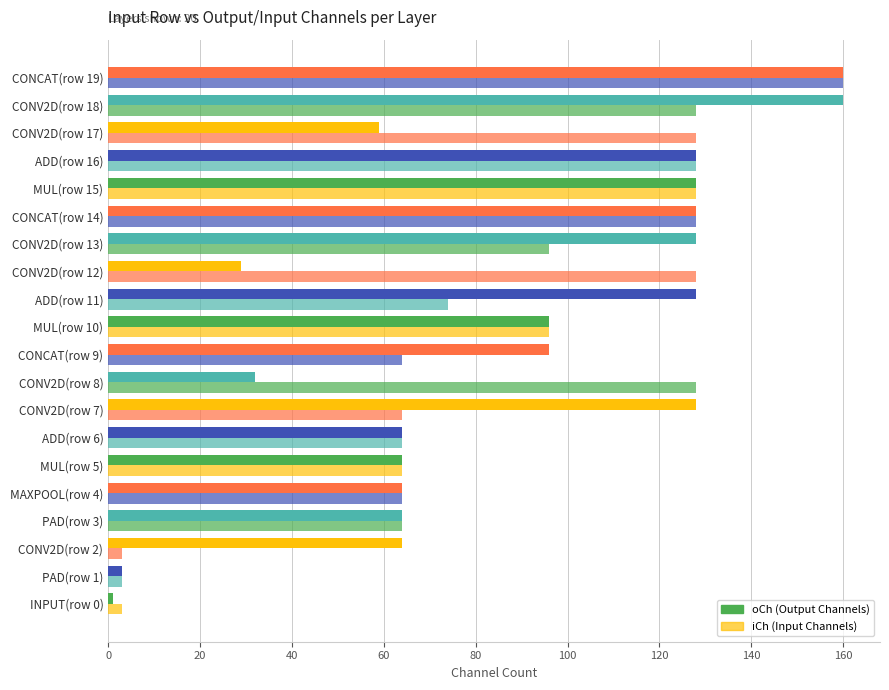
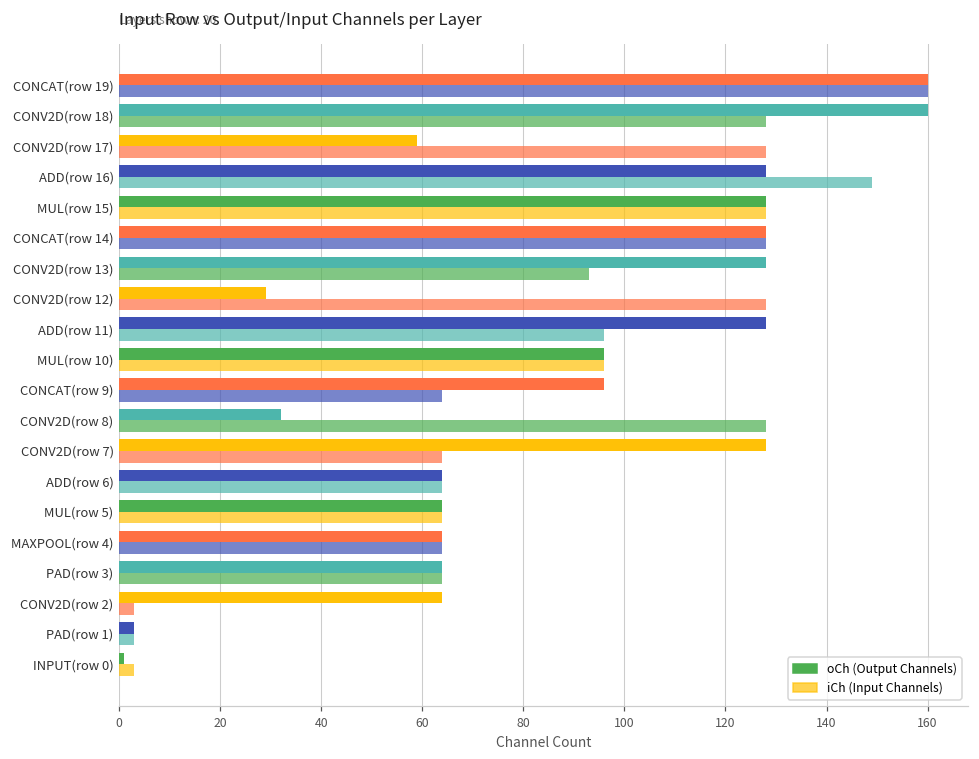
  {
    "oCh (Output Channels)": {
      "CONCAT(row 19)": 160,
      "CONV2D(row 18)": 160,
      "CONV2D(row 17)": 59,
      "ADD(row 16)": 128,
      "MUL(row 15)": 128,
      "CONCAT(row 14)": 128,
      "CONV2D(row 13)": 128,
      "CONV2D(row 12)": 29,
      "ADD(row 11)": 128,
      "MUL(row 10)": 96,
      "CONCAT(row 9)": 96,
      "CONV2D(row 8)": 32,
      "CONV2D(row 7)": 128,
      "ADD(row 6)": 64,
      "MUL(row 5)": 64,
      "MAXPOOL(row 4)": 64,
      "PAD(row 3)": 64,
      "CONV2D(row 2)": 64,
      "PAD(row 1)": 3,
      "INPUT(row 0)": 1
    },
    "iCh (Input Channels)": {
      "CONCAT(row 19)": 160,
      "CONV2D(row 18)": 128,
      "CONV2D(row 17)": 128,
-     "ADD(row 16)": 128,
+     "ADD(row 16)": 149,
      "MUL(row 15)": 128,
      "CONCAT(row 14)": 128,
-     "CONV2D(row 13)": 96,
+     "CONV2D(row 13)": 93,
      "CONV2D(row 12)": 128,
-     "ADD(row 11)": 74,
+     "ADD(row 11)": 96,
      "MUL(row 10)": 96,
      "CONCAT(row 9)": 64,
      "CONV2D(row 8)": 128,
      "CONV2D(row 7)": 64,
      "ADD(row 6)": 64,
      "MUL(row 5)": 64,
      "MAXPOOL(row 4)": 64,
      "PAD(row 3)": 64,
      "CONV2D(row 2)": 3,
      "PAD(row 1)": 3,
      "INPUT(row 0)": 3
    }
  }
